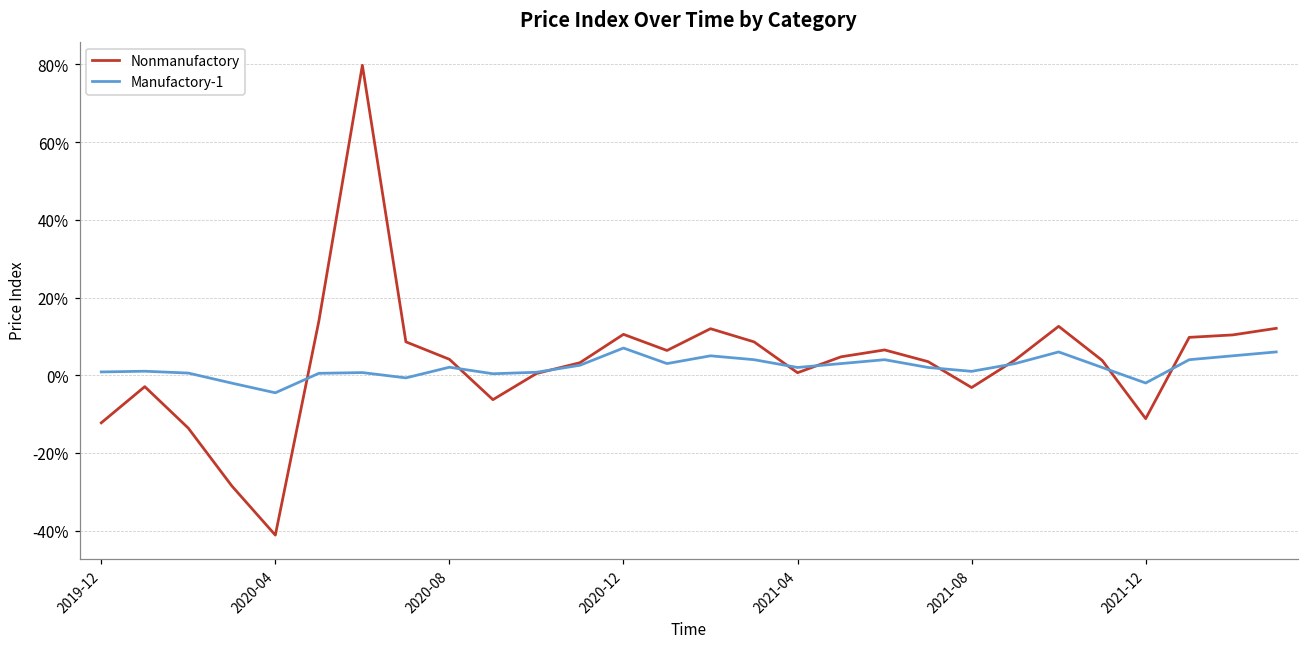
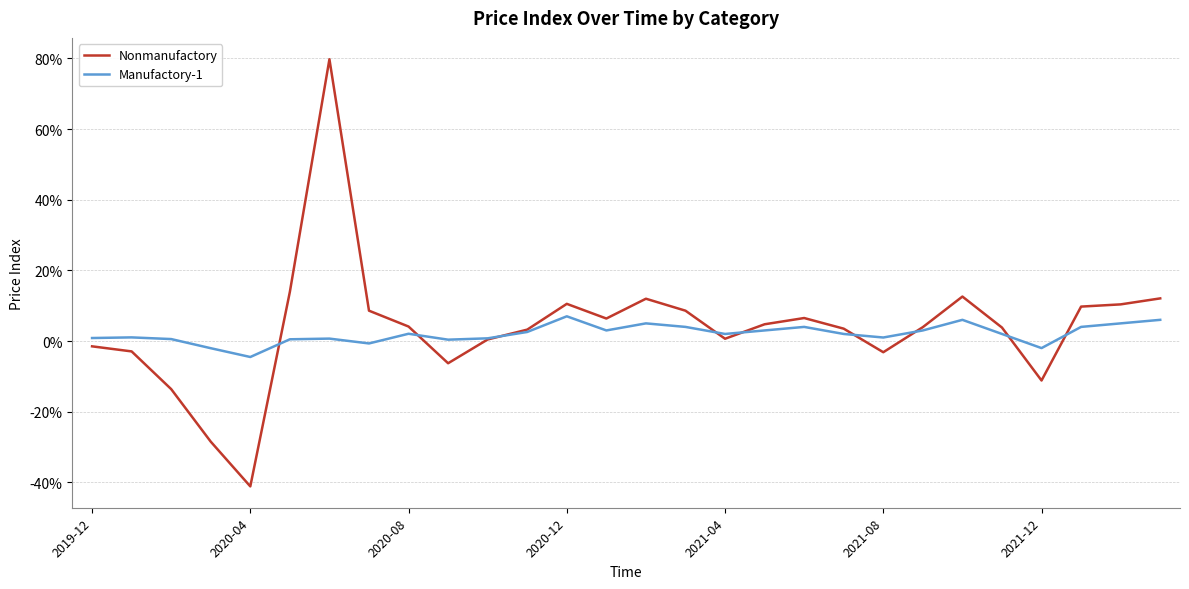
  {
    "Nonmanufactory": {
-     "2019-12": "-12%",
+     "2019-12": "-2%",
      "2020-04": "-41%",
      "2020-08": "4%",
      "2020-12": "11%",
      "2021-04": "1%",
      "2021-08": "-3%",
      "2021-12": "-11%"
    },
    "Manufactory-1": {
      "2019-12": "1%",
      "2020-04": "-5%",
      "2020-08": "2%",
      "2020-12": "7%",
      "2021-04": "2%",
      "2021-08": "1%",
      "2021-12": "-2%"
    }
  }
